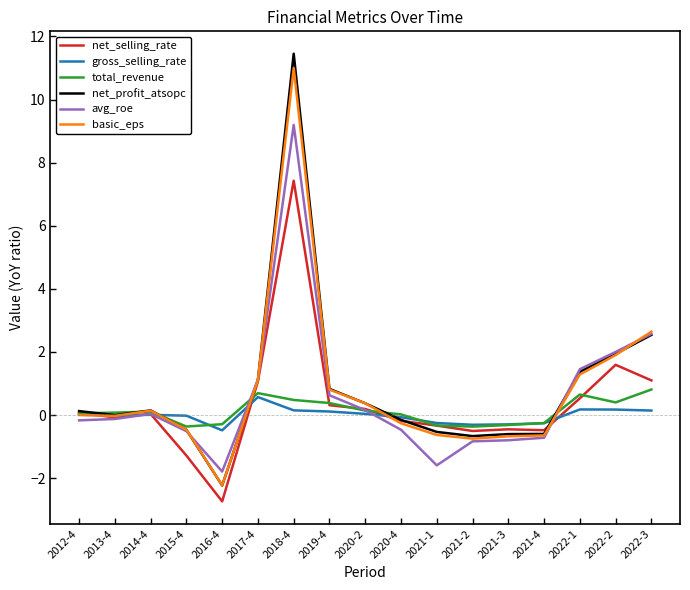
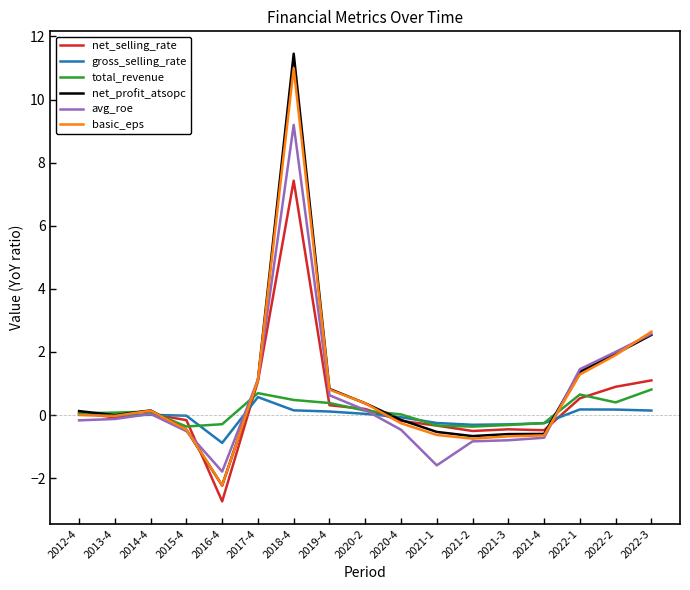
  {
    "net_selling_rate": {
-     "2015-4": -1.3,
+     "2015-4": -0.2,
      "2016-4": -2.7,
      "2018-4": 7.4,
      "2021-2": -0.5,
      "2021-3": -0.5,
      "2021-4": -0.5,
      "2022-1": 0.5,
-     "2022-2": 1.6,
+     "2022-2": 0.9,
      "2022-3": 1.1
    },
    "gross_selling_rate": {
      "2015-4": 0.0,
-     "2016-4": -0.5,
+     "2016-4": -0.9,
      "2017-4": 0.6,
      "2018-4": 0.1,
      "2019-4": 0.1,
      "2020-2": 0.0,
      "2020-4": -0.1,
      "2022-1": 0.2,
      "2022-2": 0.2,
      "2022-3": 0.1
    },
    "total_revenue": {
      "2015-4": -0.4,
      "2016-4": -0.3,
      "2017-4": 0.7,
      "2018-4": 0.5,
      "2020-4": 0.0,
      "2022-1": 0.7,
      "2022-2": 0.4,
      "2022-3": 0.8
    },
    "net_profit_atsopc": {
      "2018-4": 11.5,
      "2021-1": -0.5,
      "2021-2": -0.7,
      "2022-1": 1.4
    },
    "avg_roe": {
      "2012-4": -0.2,
      "2016-4": -1.8,
      "2018-4": 9.2,
      "2019-4": 0.6,
      "2020-4": -0.5,
      "2021-1": -1.6,
      "2021-2": -0.8,
      "2021-3": -0.8,
      "2022-1": 1.5
    },
    "basic_eps": {
      "2018-4": 11.0,
      "2021-1": -0.6,
      "2021-2": -0.7,
      "2022-1": 1.3
    }
  }
